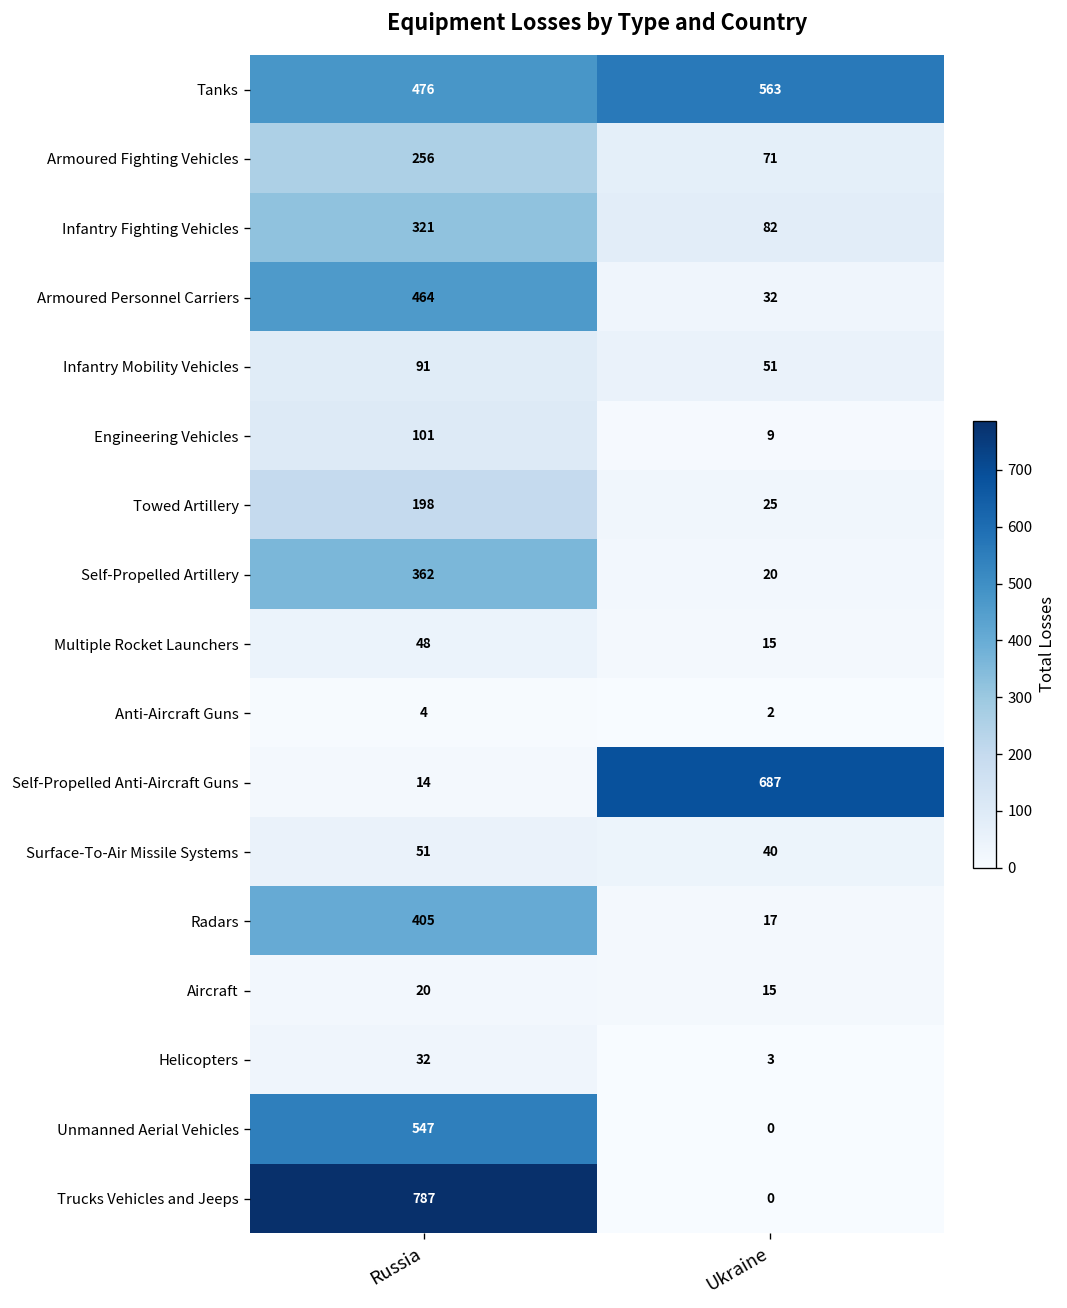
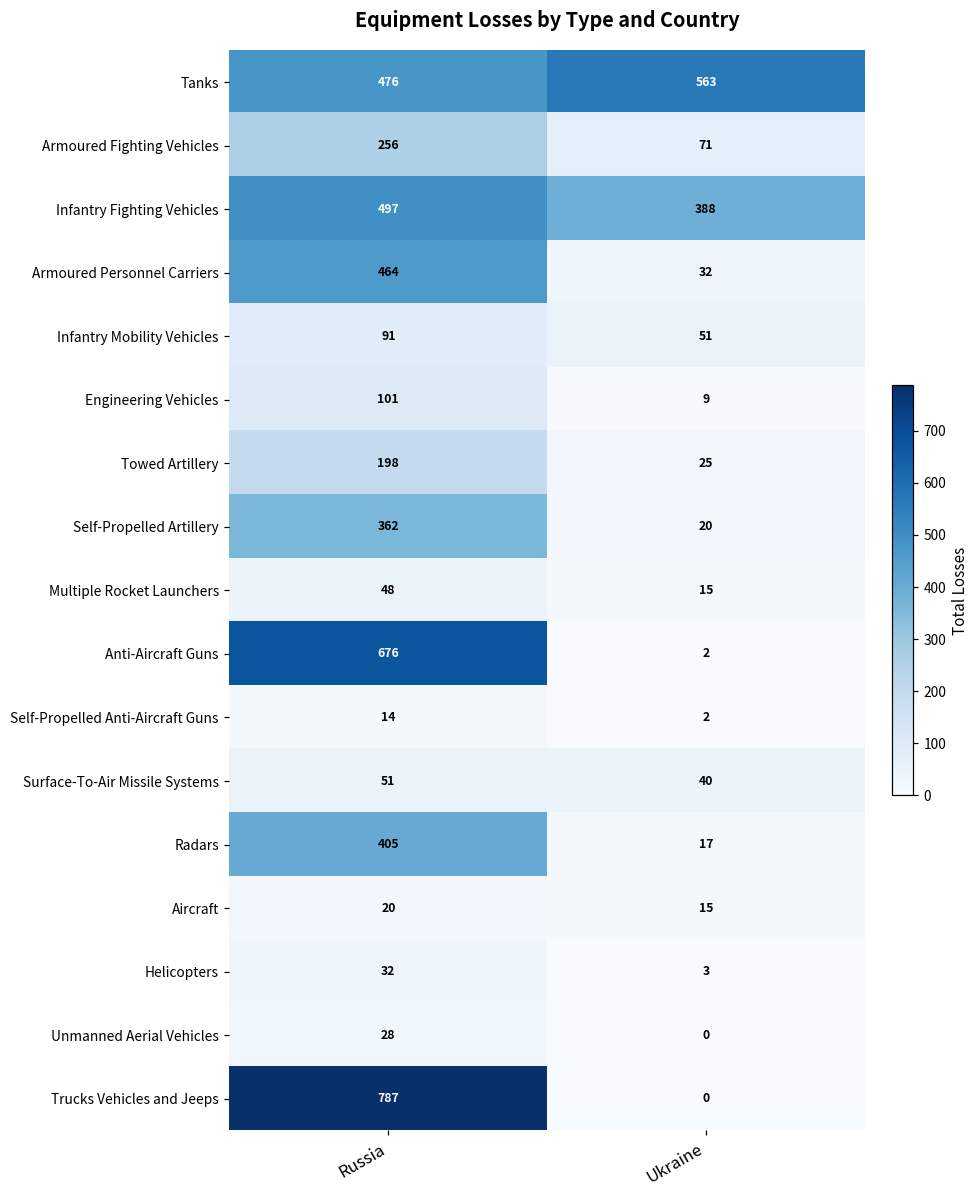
  {
    "Tanks": {
      "Russia": 476,
      "Ukraine": 563
    },
    "Armoured Fighting Vehicles": {
      "Russia": 256,
      "Ukraine": 71
    },
    "Infantry Fighting Vehicles": {
-     "Russia": 321,
-     "Ukraine": 82
+     "Russia": 497,
+     "Ukraine": 388
    },
    "Armoured Personnel Carriers": {
      "Russia": 464,
      "Ukraine": 32
    },
    "Infantry Mobility Vehicles": {
      "Russia": 91,
      "Ukraine": 51
    },
    "Engineering Vehicles": {
      "Russia": 101,
      "Ukraine": 9
    },
    "Towed Artillery": {
      "Russia": 198,
      "Ukraine": 25
    },
    "Self-Propelled Artillery": {
      "Russia": 362,
      "Ukraine": 20
    },
    "Multiple Rocket Launchers": {
      "Russia": 48,
      "Ukraine": 15
    },
    "Anti-Aircraft Guns": {
-     "Russia": 4,
+     "Russia": 676,
      "Ukraine": 2
    },
    "Self-Propelled Anti-Aircraft Guns": {
      "Russia": 14,
-     "Ukraine": 687
+     "Ukraine": 2
    },
    "Surface-To-Air Missile Systems": {
      "Russia": 51,
      "Ukraine": 40
    },
    "Radars": {
      "Russia": 405,
      "Ukraine": 17
    },
    "Aircraft": {
      "Russia": 20,
      "Ukraine": 15
    },
    "Helicopters": {
      "Russia": 32,
      "Ukraine": 3
    },
    "Unmanned Aerial Vehicles": {
-     "Russia": 547,
+     "Russia": 28,
      "Ukraine": 0
    },
    "Trucks Vehicles and Jeeps": {
      "Russia": 787,
      "Ukraine": 0
    }
  }
